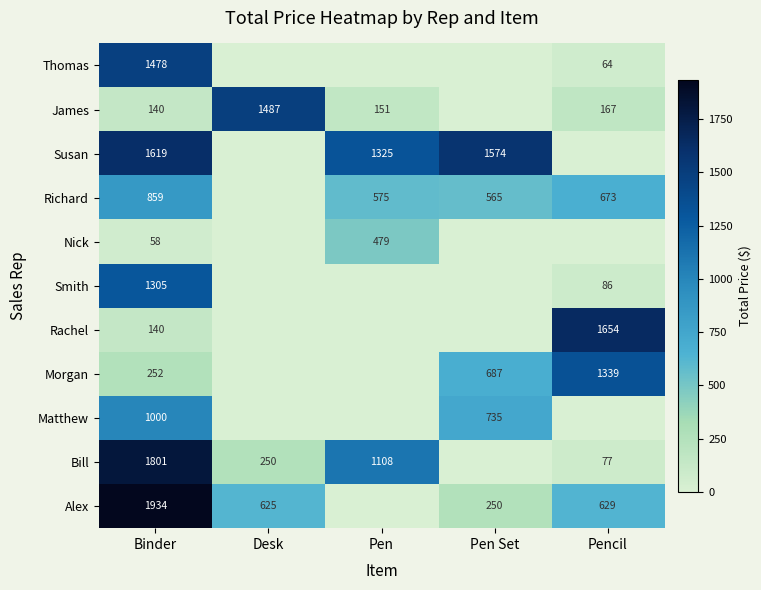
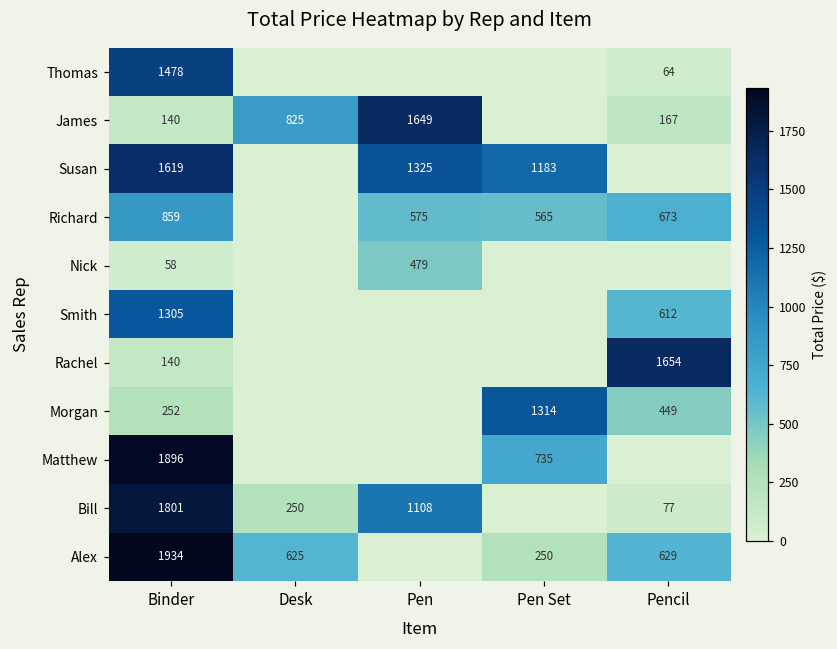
  {
    "Thomas": {
      "Binder": 1478,
      "Pencil": 64
    },
    "James": {
      "Binder": 140,
-     "Desk": 1487,
-     "Pen": 151,
+     "Desk": 825,
+     "Pen": 1649,
      "Pencil": 167
    },
    "Susan": {
      "Binder": 1619,
      "Pen": 1325,
-     "Pen Set": 1574
+     "Pen Set": 1183
    },
    "Richard": {
      "Binder": 859,
      "Pen": 575,
      "Pen Set": 565,
      "Pencil": 673
    },
    "Nick": {
      "Binder": 58,
      "Pen": 479
    },
    "Smith": {
      "Binder": 1305,
-     "Pencil": 86
+     "Pencil": 612
    },
    "Rachel": {
      "Binder": 140,
      "Pencil": 1654
    },
    "Morgan": {
      "Binder": 252,
-     "Pen Set": 687,
-     "Pencil": 1339
+     "Pen Set": 1314,
+     "Pencil": 449
    },
    "Matthew": {
-     "Binder": 1000,
+     "Binder": 1896,
      "Pen Set": 735
    },
    "Bill": {
      "Binder": 1801,
      "Desk": 250,
      "Pen": 1108,
      "Pencil": 77
    },
    "Alex": {
      "Binder": 1934,
      "Desk": 625,
      "Pen Set": 250,
      "Pencil": 629
    }
  }
